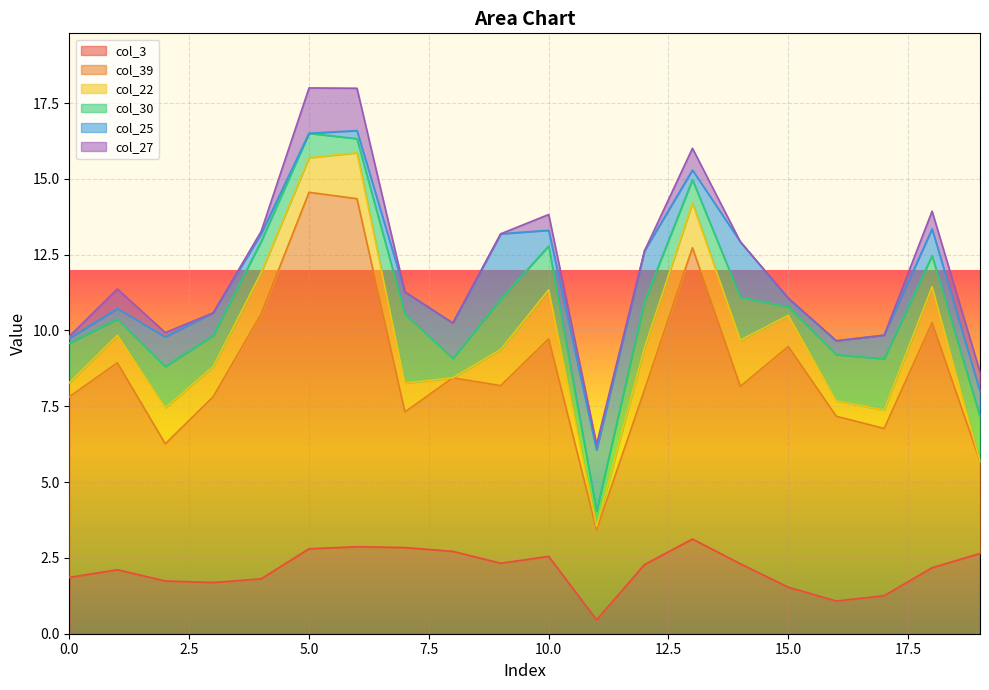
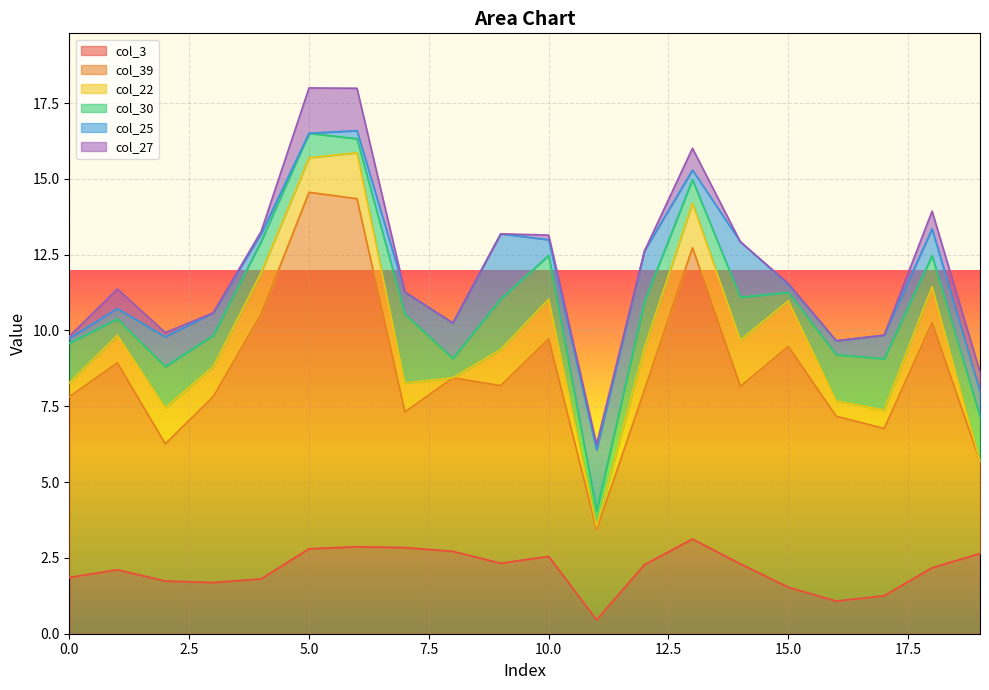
  {
    "col_22": {
      "0.0": 0.5,
      "5.0": 1.1,
-     "10.0": 1.6,
-     "15.0": 1.0
+     "10.0": 1.3,
+     "15.0": 1.5
    },
    "col_30": {
      "0.0": 1.3,
      "10.0": 1.4,
      "15.0": 0.3
    },
    "col_25": {
      "10.0": 0.5
    },
    "col_27": {
      "5.0": 1.5,
-     "10.0": 0.5
+     "10.0": 0.2
    }
  }
